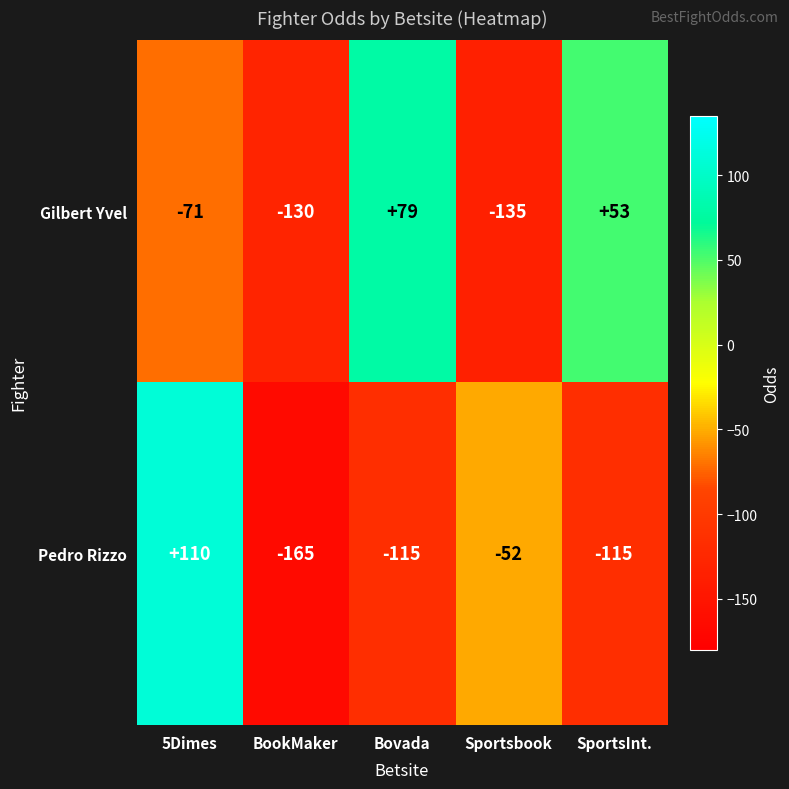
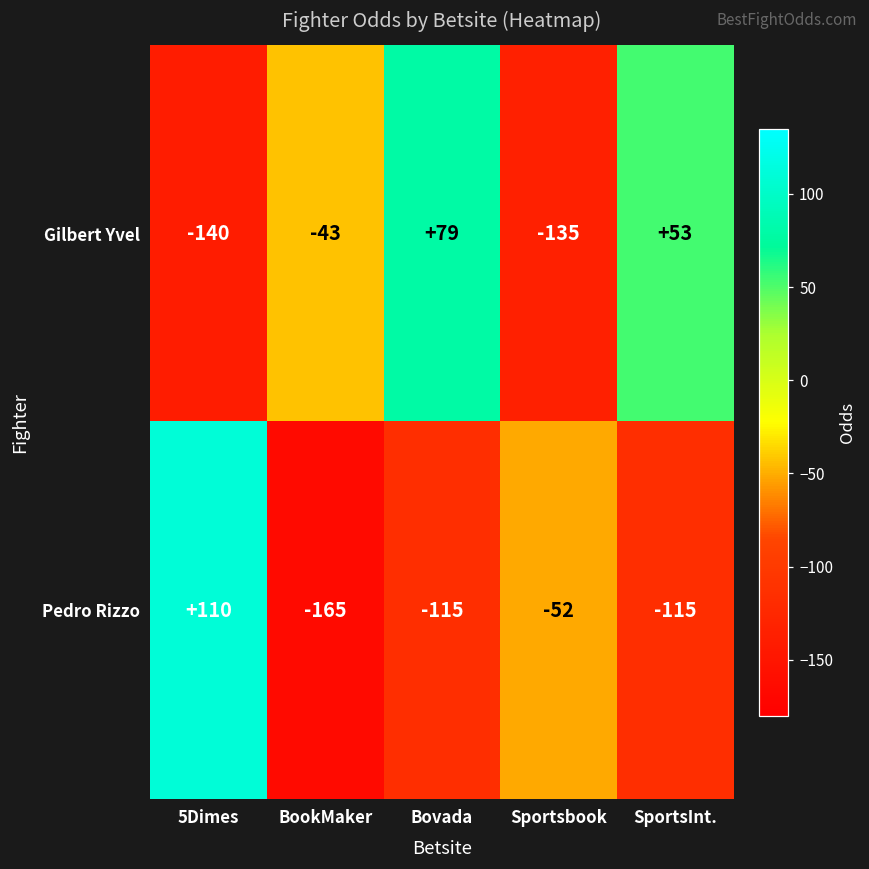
  {
    "Gilbert Yvel": {
-     "5Dimes": "-71",
-     "BookMaker": "-130",
+     "5Dimes": "-140",
+     "BookMaker": "-43",
      "Bovada": "+79",
      "Sportsbook": "-135",
      "SportsInt.": "+53"
    },
    "Pedro Rizzo": {
      "5Dimes": "+110",
      "BookMaker": "-165",
      "Bovada": "-115",
      "Sportsbook": "-52",
      "SportsInt.": "-115"
    }
  }
